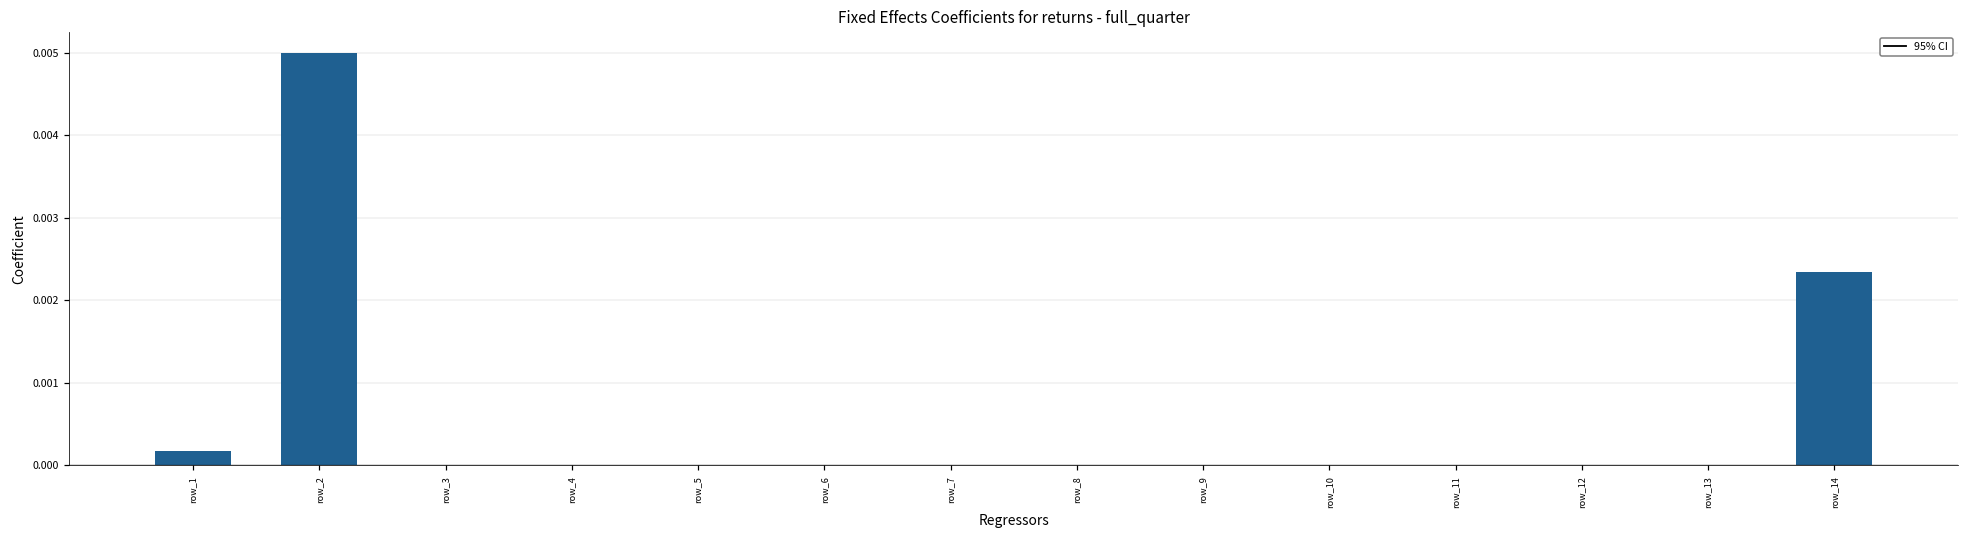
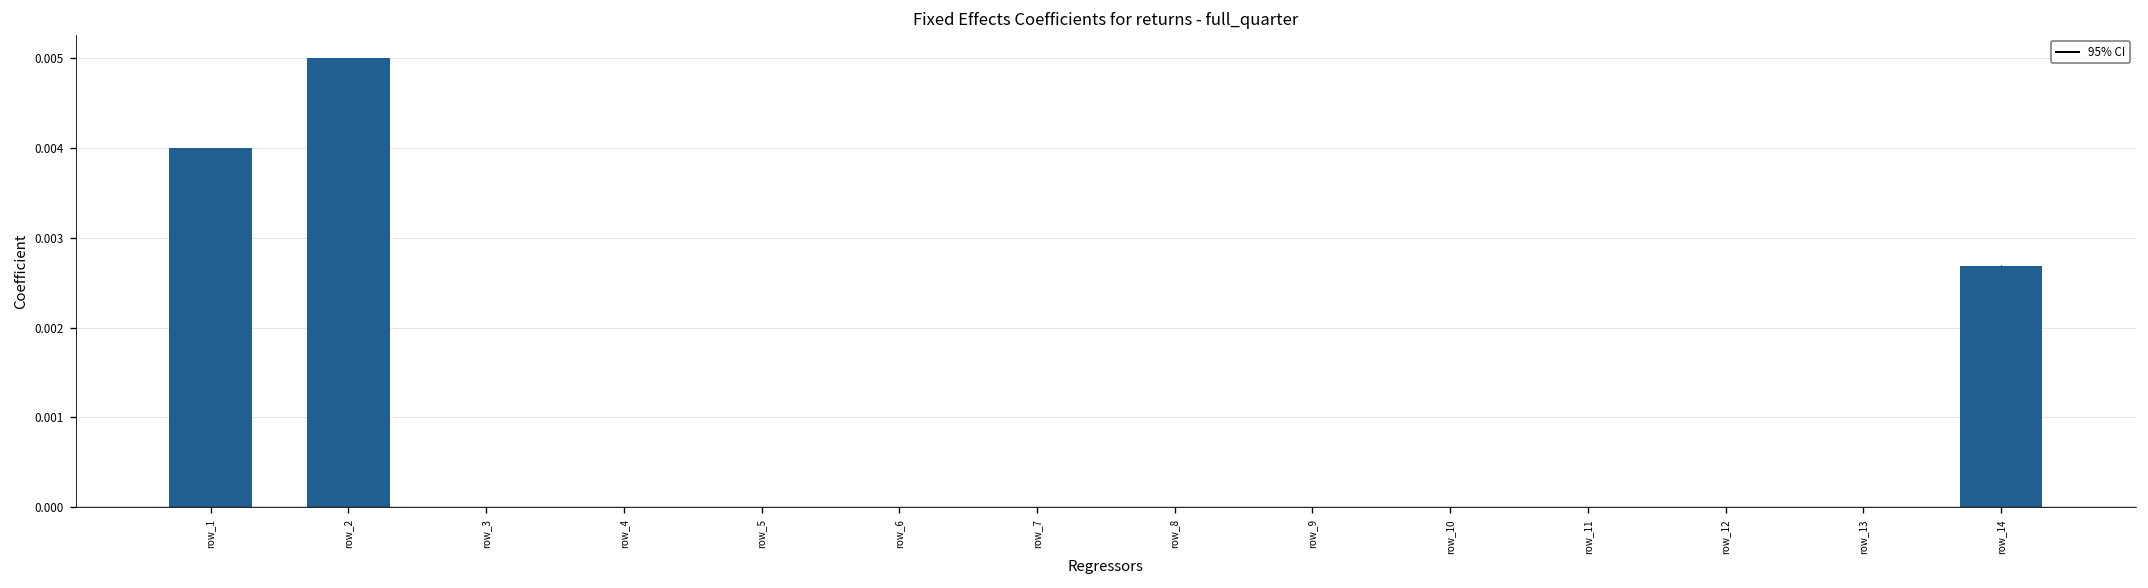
  {
-   "row_1": 0.0002,
+   "row_1": 0.0040,
    "row_2": 0.0050,
    "row_3": 0.0000,
    "row_4": 0.0000,
    "row_5": 0.0000,
    "row_6": 0.0000,
    "row_7": 0.0000,
    "row_8": 0.0000,
    "row_9": 0.0000,
    "row_10": 0.0000,
    "row_11": 0.0000,
    "row_12": 0.0000,
    "row_13": 0.0000,
-   "row_14": 0.0023
+   "row_14": 0.0027
  }
